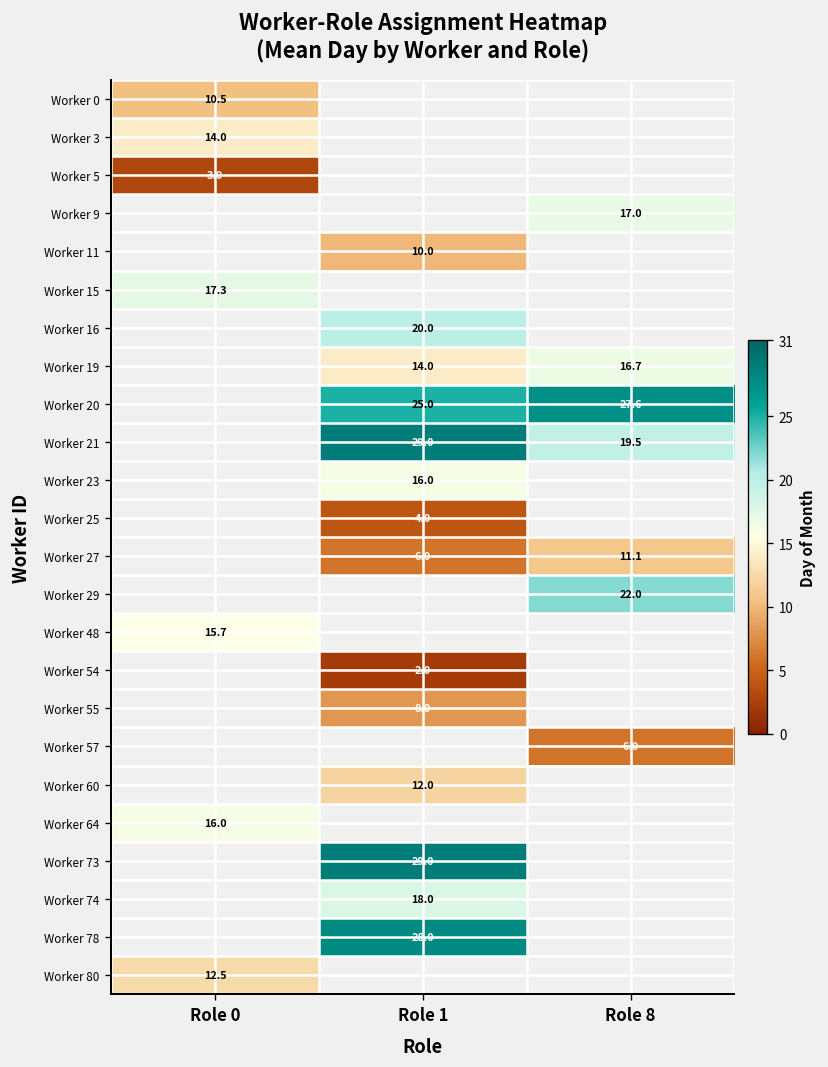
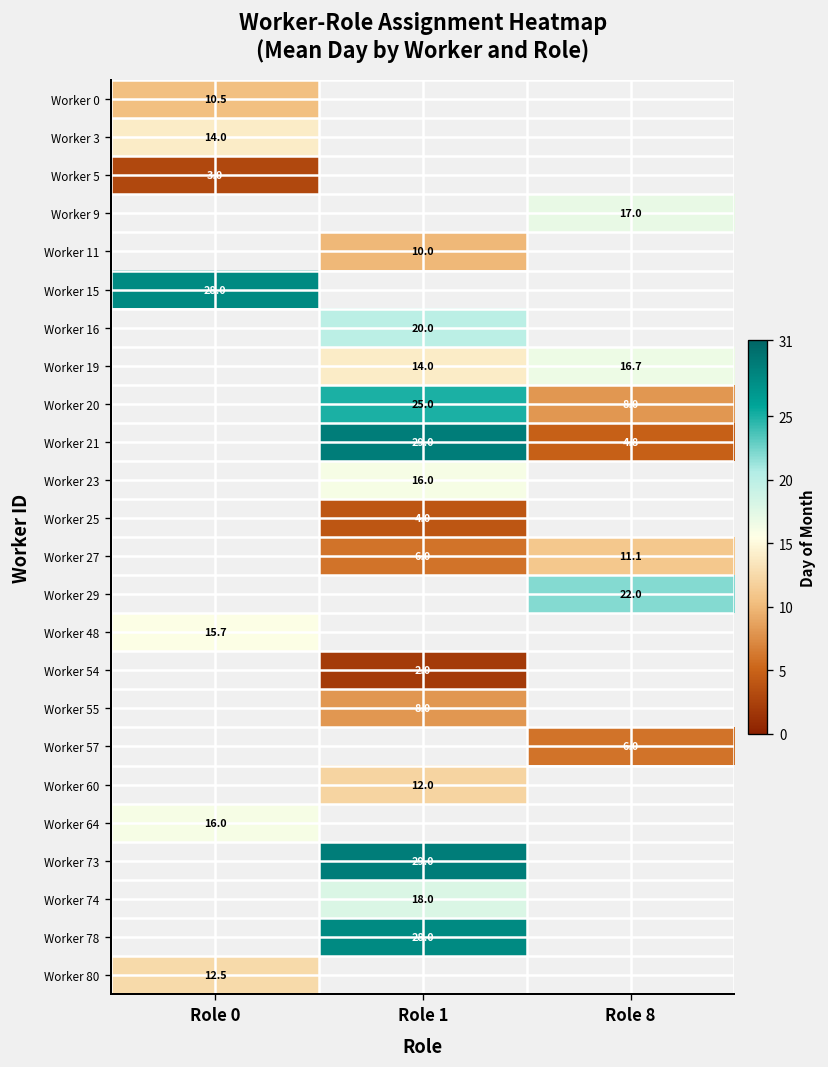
  {
    "Worker 0": {
      "Role 0": 10.5
    },
    "Worker 3": {
      "Role 0": 14.0
    },
    "Worker 5": {
      "Role 0": 3.0
    },
    "Worker 9": {
      "Role 8": 17.0
    },
    "Worker 11": {
      "Role 1": 10.0
    },
    "Worker 15": {
-     "Role 0": 17.3
+     "Role 0": 28.0
    },
    "Worker 16": {
      "Role 1": 20.0
    },
    "Worker 19": {
      "Role 1": 14.0,
      "Role 8": 16.7
    },
    "Worker 20": {
      "Role 1": 25.0,
-     "Role 8": 27.6
+     "Role 8": 8.0
    },
    "Worker 21": {
      "Role 1": 29.0,
-     "Role 8": 19.5
+     "Role 8": 4.8
    },
    "Worker 23": {
      "Role 1": 16.0
    },
    "Worker 25": {
      "Role 1": 4.0
    },
    "Worker 27": {
      "Role 1": 6.0,
      "Role 8": 11.1
    },
    "Worker 29": {
      "Role 8": 22.0
    },
    "Worker 48": {
      "Role 0": 15.7
    },
    "Worker 54": {
      "Role 1": 2.0
    },
    "Worker 55": {
      "Role 1": 8.0
    },
    "Worker 57": {
      "Role 8": 6.0
    },
    "Worker 60": {
      "Role 1": 12.0
    },
    "Worker 64": {
      "Role 0": 16.0
    },
    "Worker 73": {
      "Role 1": 29.0
    },
    "Worker 74": {
      "Role 1": 18.0
    },
    "Worker 78": {
      "Role 1": 28.0
    },
    "Worker 80": {
      "Role 0": 12.5
    }
  }
